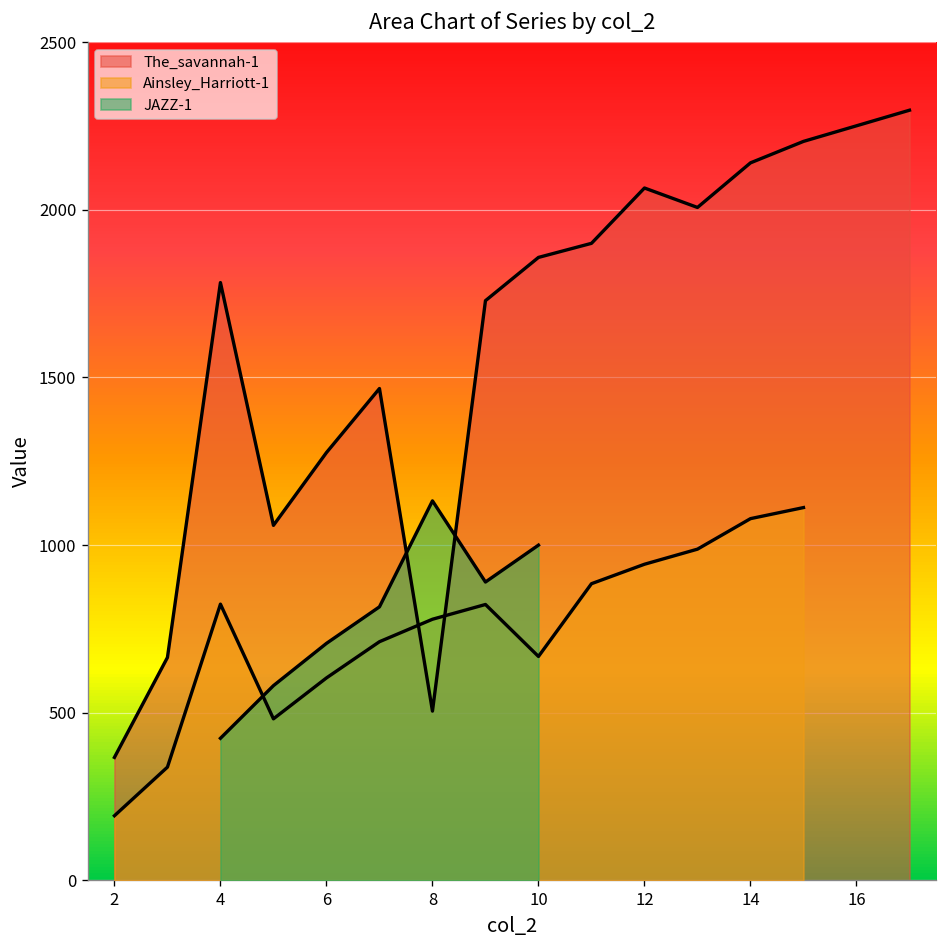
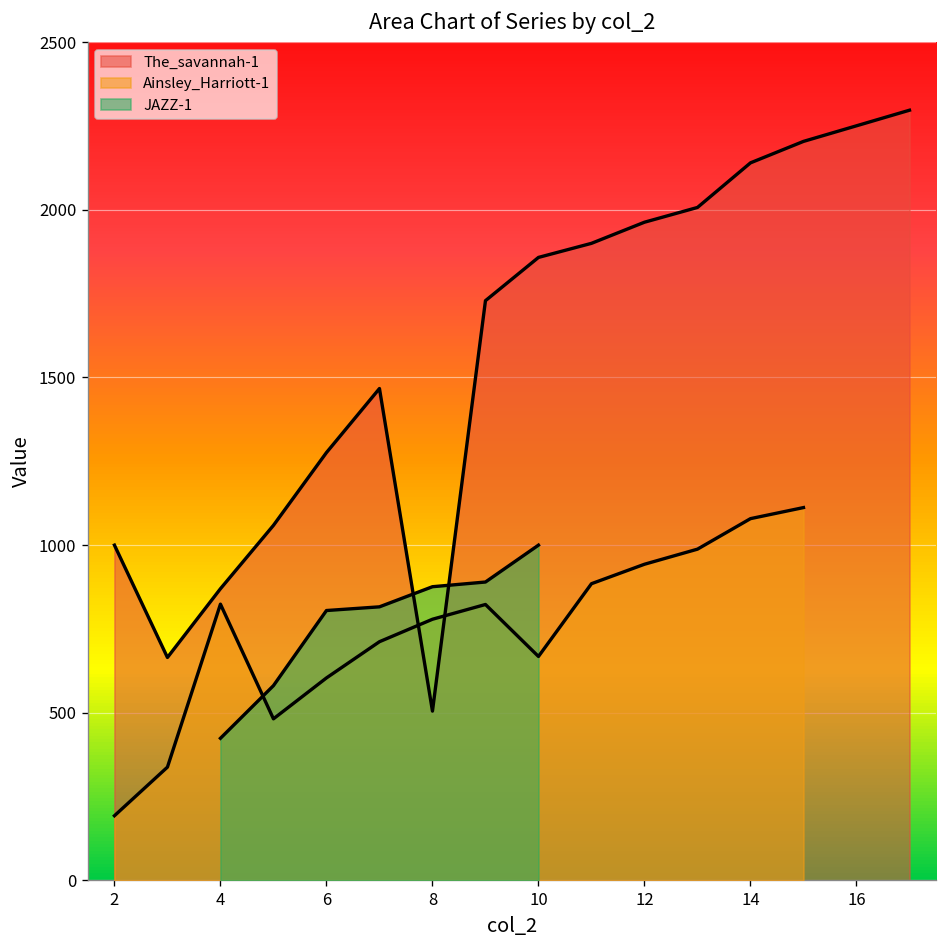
  {
    "The_savannah-1": {
-     "2": 370,
-     "4": 1780,
+     "2": 1000,
+     "4": 870,
      "6": 1280,
      "8": 510,
      "10": 1860,
-     "12": 2070,
+     "12": 1960,
      "14": 2140
    },
    "Ainsley_Harriott-1": {
      "2": 190,
      "4": 820,
      "6": 600,
      "8": 780,
      "10": 670,
      "12": 940,
      "14": 1080
    },
    "JAZZ-1": {
      "4": 420,
-     "6": 710,
-     "8": 1130,
+     "6": 810,
+     "8": 880,
      "10": 1000
    }
  }
